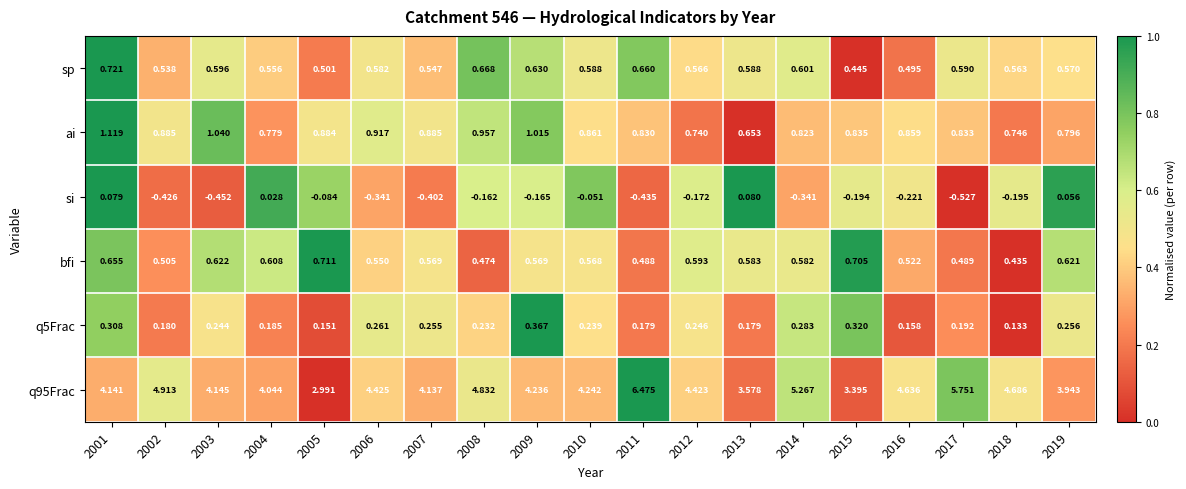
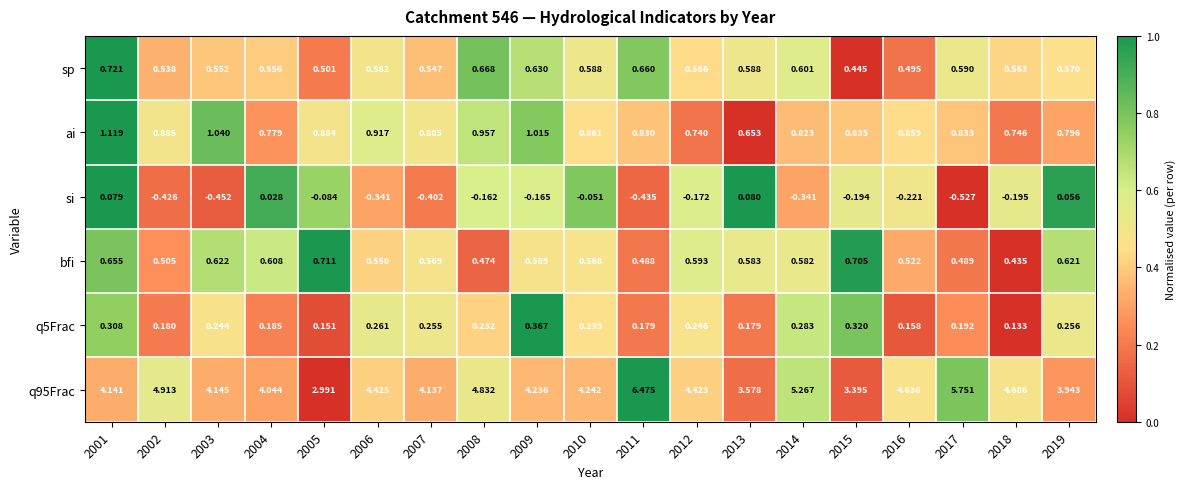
  {
    "sp": {
      "2001": 0.721,
      "2002": 0.538,
-     "2003": 0.596,
+     "2003": 0.552,
      "2004": 0.556,
      "2005": 0.501,
      "2006": 0.582,
      "2007": 0.547,
      "2008": 0.668,
      "2009": 0.630,
      "2010": 0.588,
      "2011": 0.660,
      "2012": 0.566,
      "2013": 0.588,
      "2014": 0.601,
      "2015": 0.445,
      "2016": 0.495,
      "2017": 0.590,
      "2018": 0.563,
      "2019": 0.570
    },
    "ai": {
      "2001": 1.119,
      "2002": 0.885,
      "2003": 1.040,
      "2004": 0.779,
      "2005": 0.884,
      "2006": 0.917,
      "2007": 0.885,
      "2008": 0.957,
      "2009": 1.015,
      "2010": 0.861,
      "2011": 0.830,
      "2012": 0.740,
      "2013": 0.653,
      "2014": 0.823,
      "2015": 0.835,
      "2016": 0.859,
      "2017": 0.833,
      "2018": 0.746,
      "2019": 0.796
    },
    "si": {
      "2001": 0.079,
      "2002": -0.426,
      "2003": -0.452,
      "2004": 0.028,
      "2005": -0.084,
      "2006": -0.341,
      "2007": -0.402,
      "2008": -0.162,
      "2009": -0.165,
      "2010": -0.051,
      "2011": -0.435,
      "2012": -0.172,
      "2013": 0.080,
      "2014": -0.341,
      "2015": -0.194,
      "2016": -0.221,
      "2017": -0.527,
      "2018": -0.195,
      "2019": 0.056
    },
    "bfi": {
      "2001": 0.655,
      "2002": 0.505,
      "2003": 0.622,
      "2004": 0.608,
      "2005": 0.711,
      "2006": 0.550,
      "2007": 0.569,
      "2008": 0.474,
      "2009": 0.569,
      "2010": 0.568,
      "2011": 0.488,
      "2012": 0.593,
      "2013": 0.583,
      "2014": 0.582,
      "2015": 0.705,
      "2016": 0.522,
      "2017": 0.489,
      "2018": 0.435,
      "2019": 0.621
    },
    "q5Frac": {
      "2001": 0.308,
      "2002": 0.180,
      "2003": 0.244,
      "2004": 0.185,
      "2005": 0.151,
      "2006": 0.261,
      "2007": 0.255,
      "2008": 0.232,
      "2009": 0.367,
      "2010": 0.239,
      "2011": 0.179,
      "2012": 0.246,
      "2013": 0.179,
      "2014": 0.283,
      "2015": 0.320,
      "2016": 0.158,
      "2017": 0.192,
      "2018": 0.133,
      "2019": 0.256
    },
    "q95Frac": {
      "2001": 4.141,
      "2002": 4.913,
      "2003": 4.145,
      "2004": 4.044,
      "2005": 2.991,
      "2006": 4.425,
      "2007": 4.137,
      "2008": 4.832,
      "2009": 4.236,
      "2010": 4.242,
      "2011": 6.475,
      "2012": 4.423,
      "2013": 3.578,
      "2014": 5.267,
      "2015": 3.395,
      "2016": 4.636,
      "2017": 5.751,
      "2018": 4.686,
      "2019": 3.943
    }
  }
